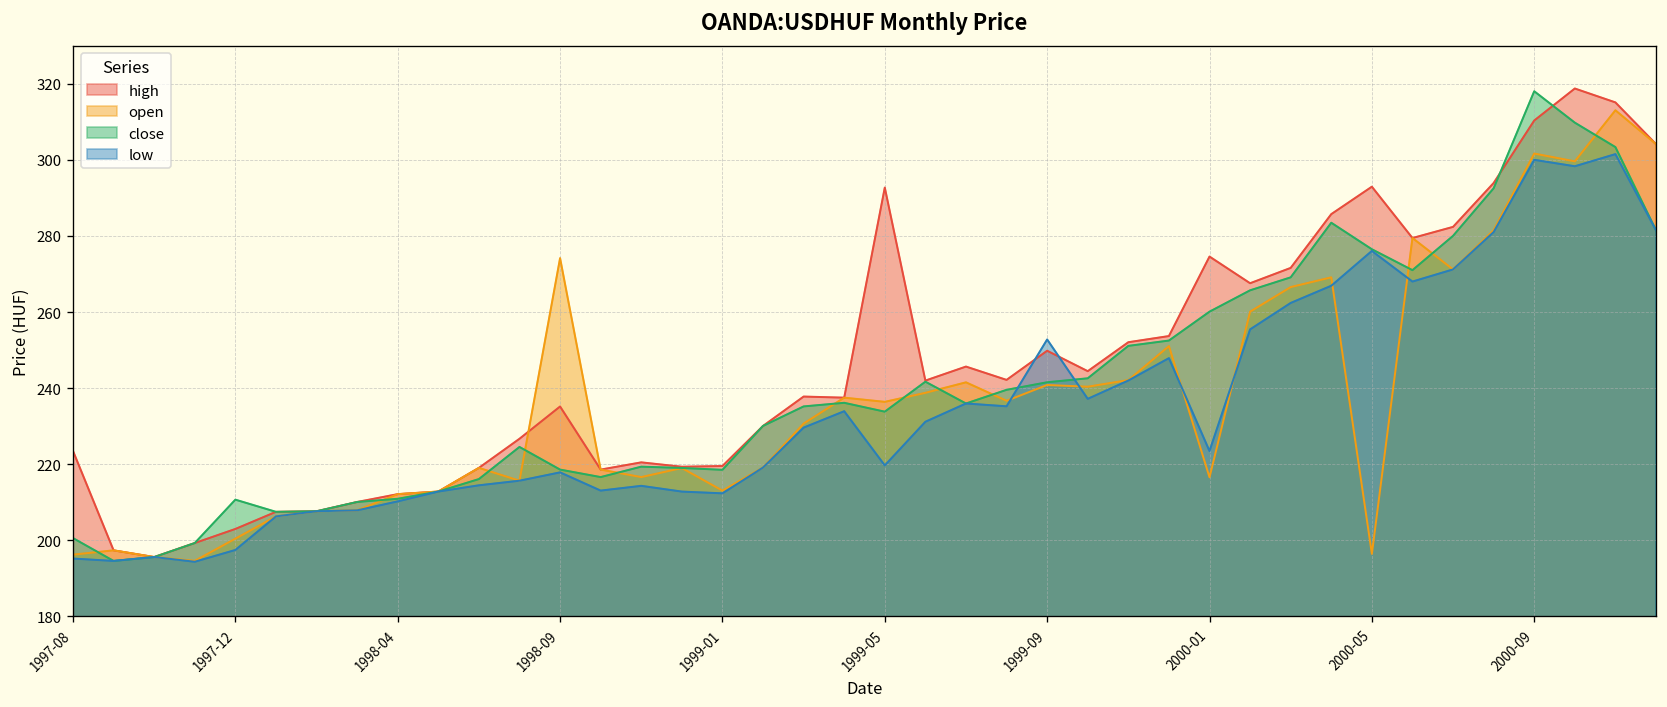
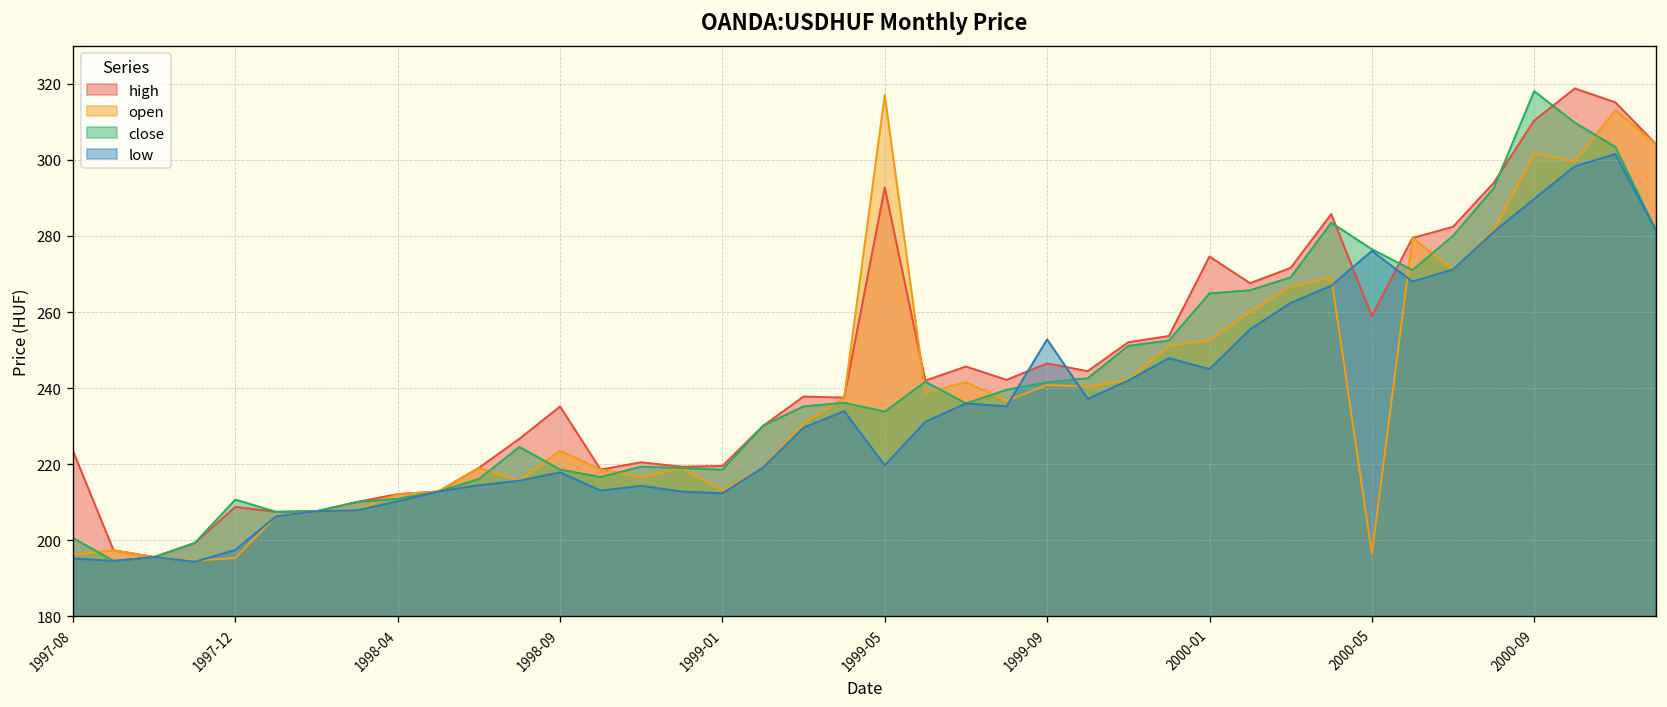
  {
    "high": {
      "1997-08": 224,
-     "1997-12": 203,
+     "1997-12": 209,
      "1998-09": 235,
      "1999-01": 220,
      "1999-05": 293,
-     "1999-09": 250,
+     "1999-09": 246,
      "2000-01": 275,
-     "2000-05": 293,
+     "2000-05": 259,
      "2000-09": 310
    },
    "open": {
      "1997-08": 196,
-     "1997-12": 200,
-     "1998-09": 274,
-     "1999-05": 236,
-     "2000-01": 217,
+     "1997-12": 195,
+     "1998-09": 224,
+     "1999-05": 317,
+     "2000-01": 253,
      "2000-05": 196,
      "2000-09": 302
    },
    "close": {
      "1997-08": 201,
      "1997-12": 211,
      "1999-01": 219,
      "1999-05": 234,
-     "2000-01": 260,
+     "2000-01": 265,
      "2000-09": 318
    },
    "low": {
      "1997-08": 195,
      "1997-12": 197,
      "1999-05": 220,
      "1999-09": 253,
-     "2000-01": 223,
-     "2000-09": 300
+     "2000-01": 245,
+     "2000-09": 290
    }
  }
